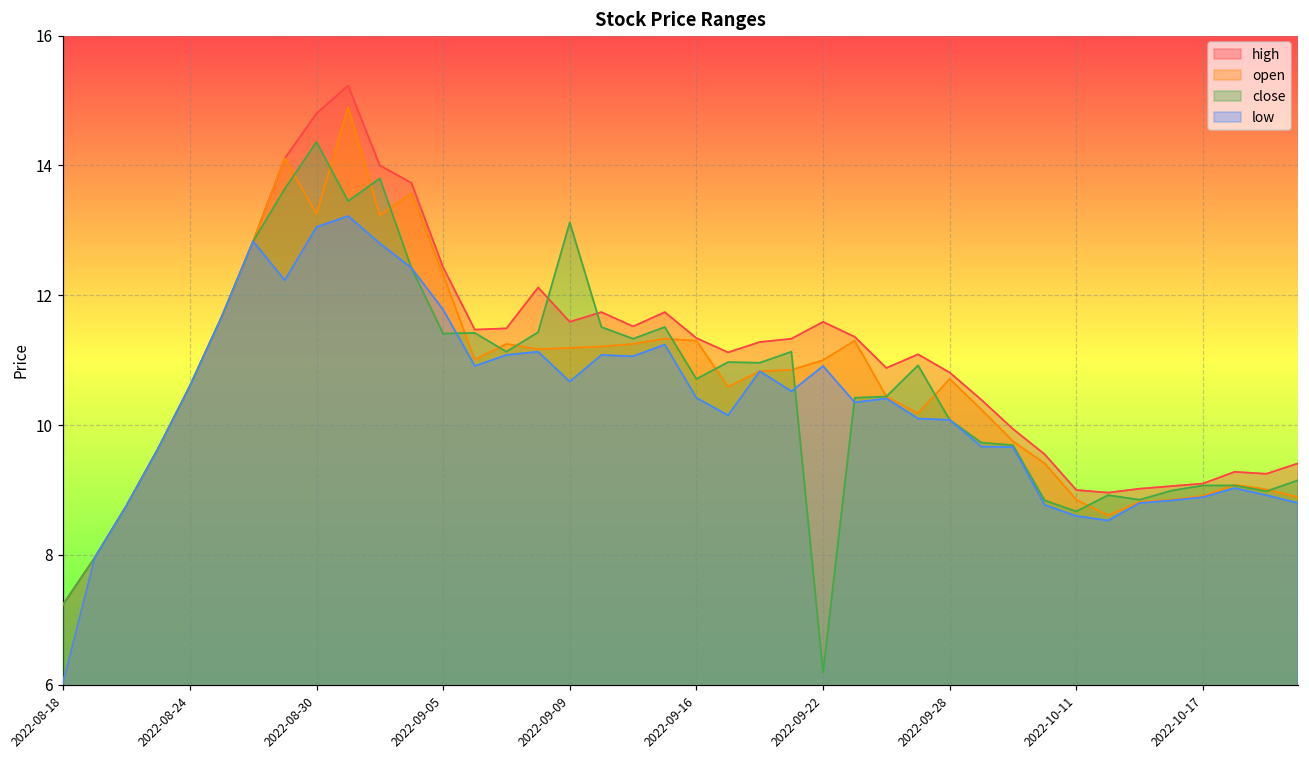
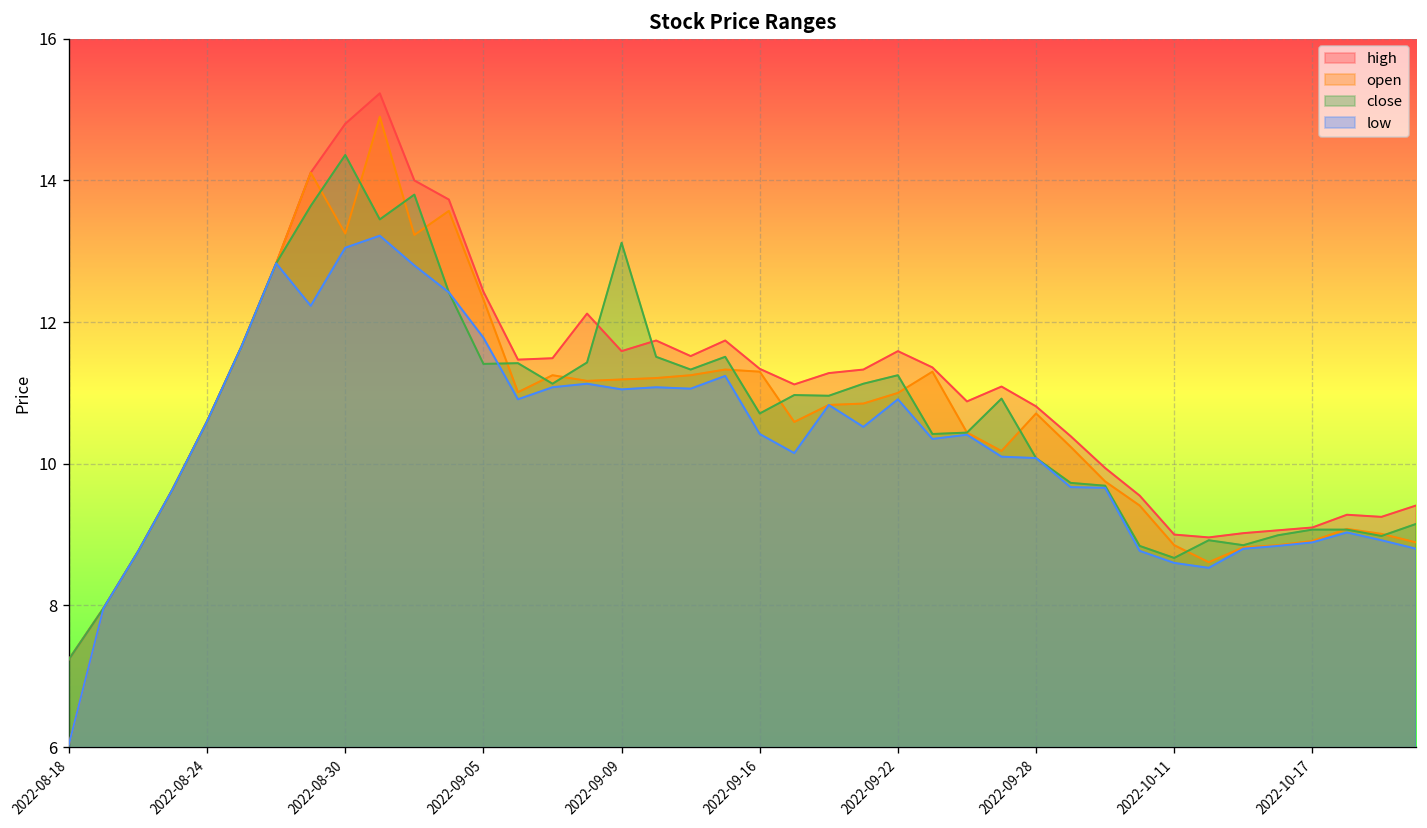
  {
    "close": {
      "2022-08-30": 14.4,
      "2022-09-05": 11.4,
      "2022-09-09": 13.1,
      "2022-09-16": 10.7,
-     "2022-09-22": 6.2,
+     "2022-09-22": 11.3,
      "2022-10-11": 8.7
    },
    "low": {
      "2022-08-30": 13.1,
      "2022-09-05": 11.8,
-     "2022-09-09": 10.7,
+     "2022-09-09": 11.1,
      "2022-09-16": 10.4,
      "2022-09-22": 10.9,
      "2022-10-11": 8.6
    }
  }
